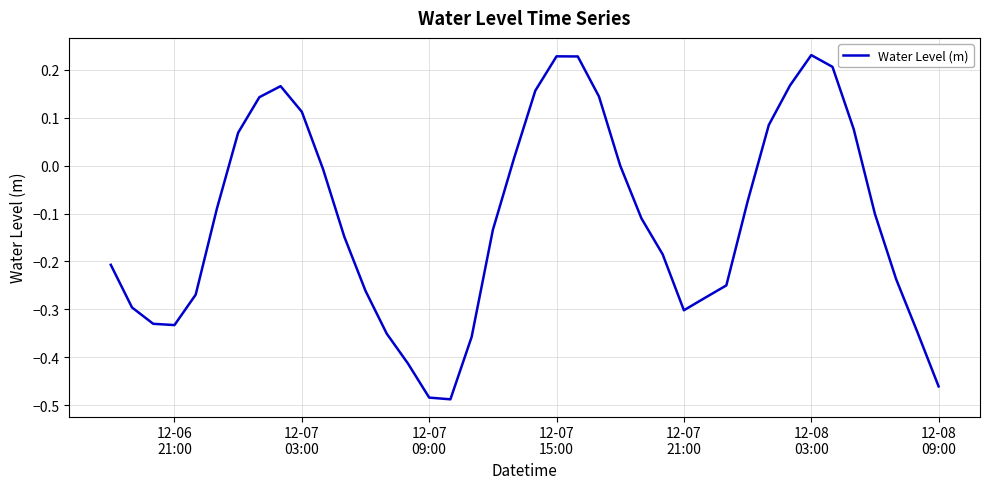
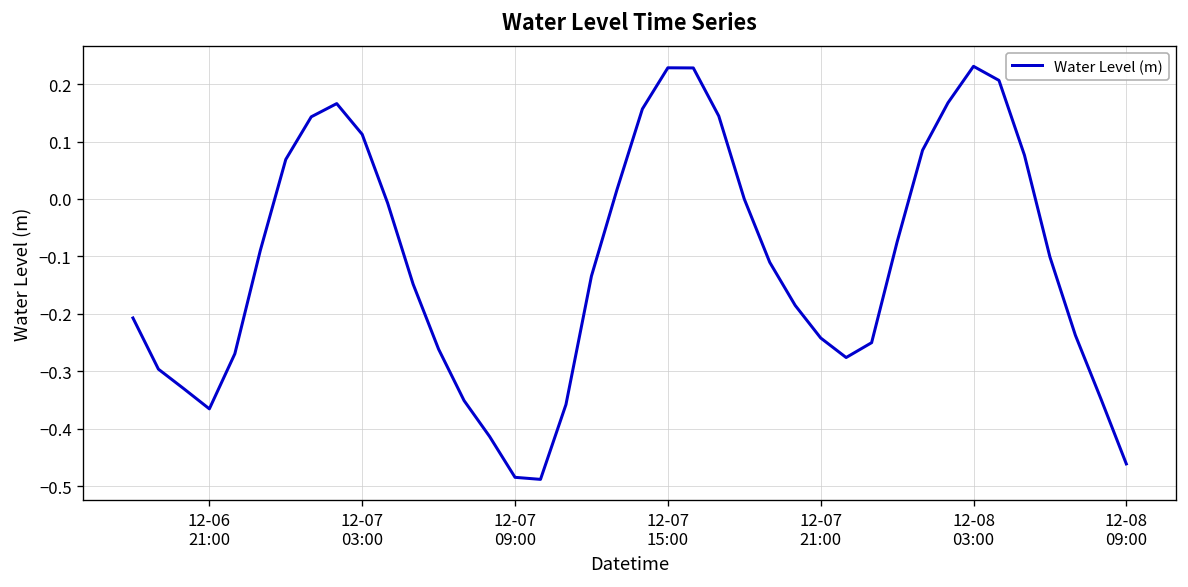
  {
-   "12-06 21:00": -0.33,
+   "12-06 21:00": -0.37,
    "12-07 03:00": 0.11,
    "12-07 09:00": -0.48,
    "12-07 15:00": 0.23,
-   "12-07 21:00": -0.30,
+   "12-07 21:00": -0.24,
    "12-08 03:00": 0.23,
    "12-08 09:00": -0.46
  }
